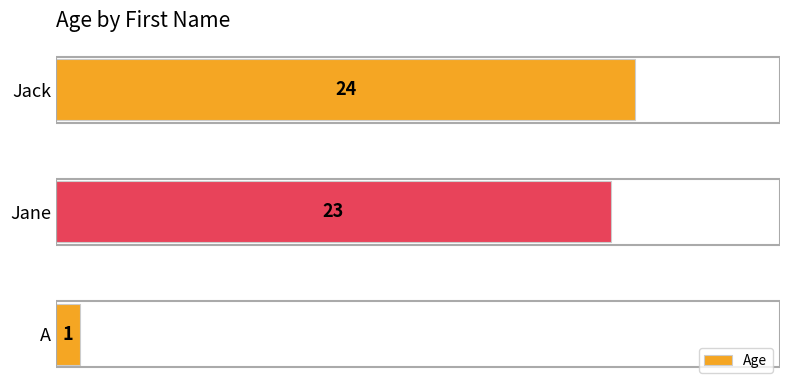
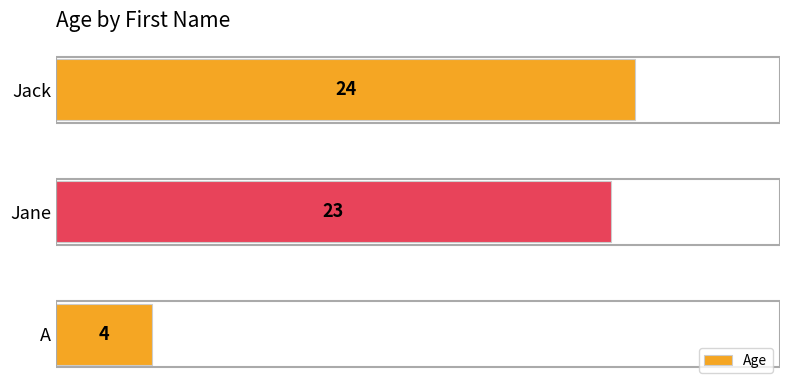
  {
    "Jack": 24,
    "Jane": 23,
-   "A": 1
+   "A": 4
  }
